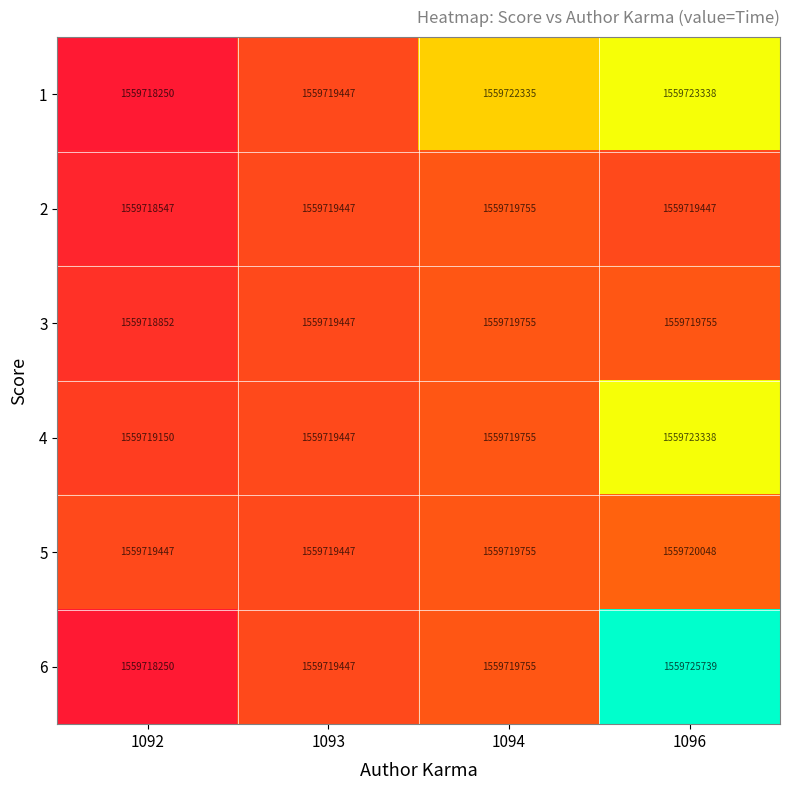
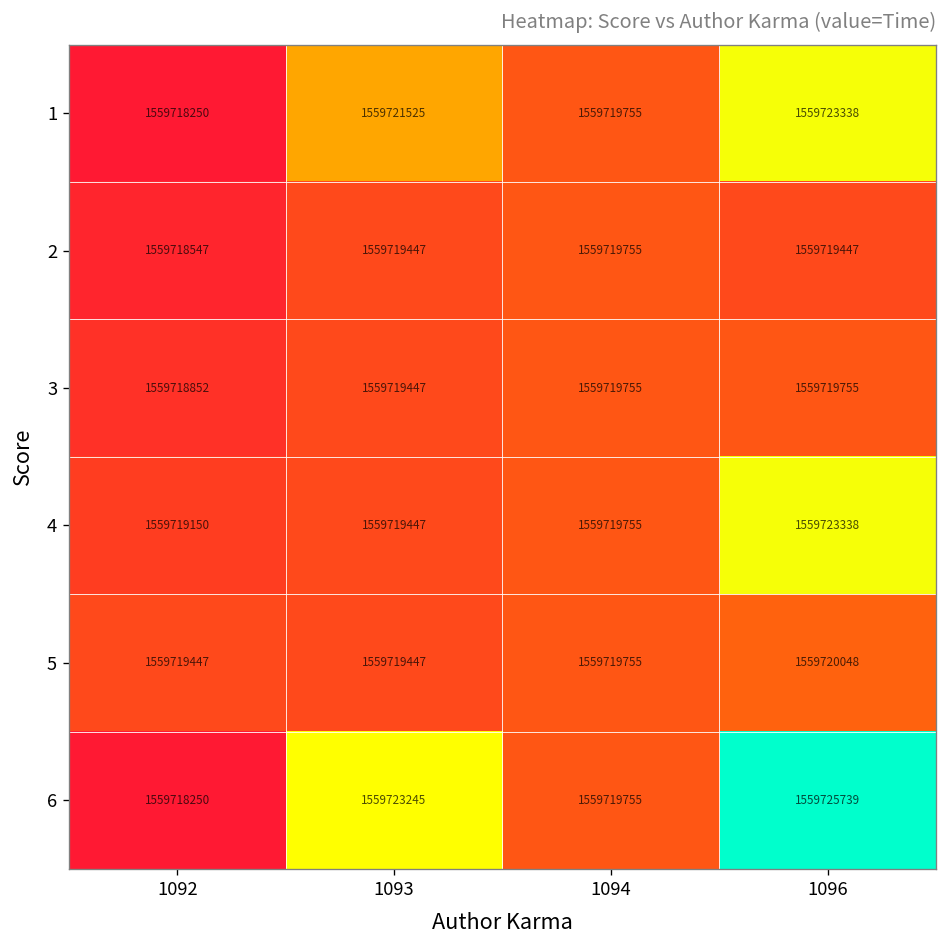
  {
    "1": {
      "1092": 1559718250,
-     "1093": 1559719447,
-     "1094": 1559722335,
+     "1093": 1559721525,
+     "1094": 1559719755,
      "1096": 1559723338
    },
    "2": {
      "1092": 1559718547,
      "1093": 1559719447,
      "1094": 1559719755,
      "1096": 1559719447
    },
    "3": {
      "1092": 1559718852,
      "1093": 1559719447,
      "1094": 1559719755,
      "1096": 1559719755
    },
    "4": {
      "1092": 1559719150,
      "1093": 1559719447,
      "1094": 1559719755,
      "1096": 1559723338
    },
    "5": {
      "1092": 1559719447,
      "1093": 1559719447,
      "1094": 1559719755,
      "1096": 1559720048
    },
    "6": {
      "1092": 1559718250,
-     "1093": 1559719447,
+     "1093": 1559723245,
      "1094": 1559719755,
      "1096": 1559725739
    }
  }
